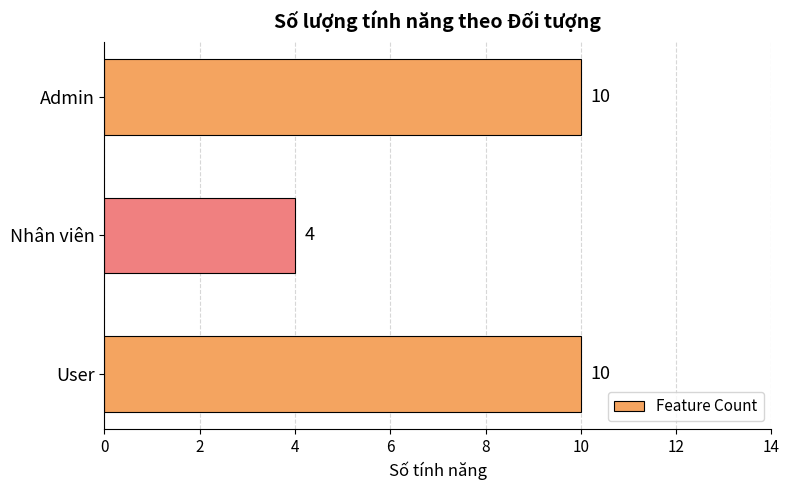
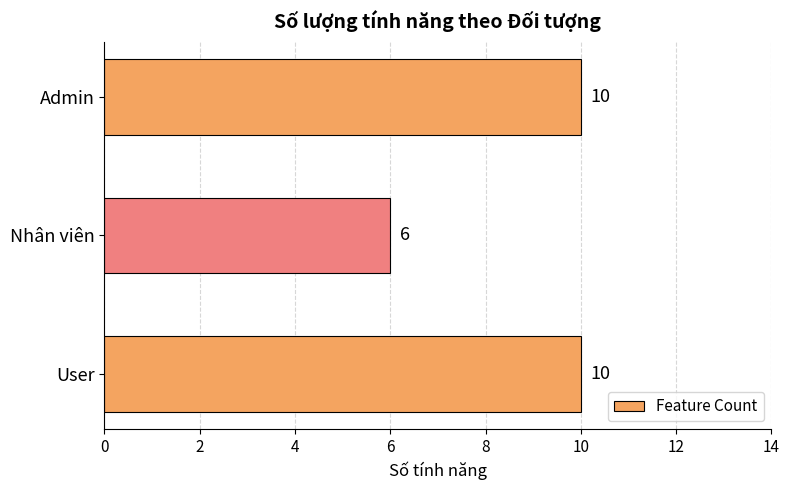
  {
    "Admin": 10,
-   "Nhân viên": 4,
+   "Nhân viên": 6,
    "User": 10
  }
